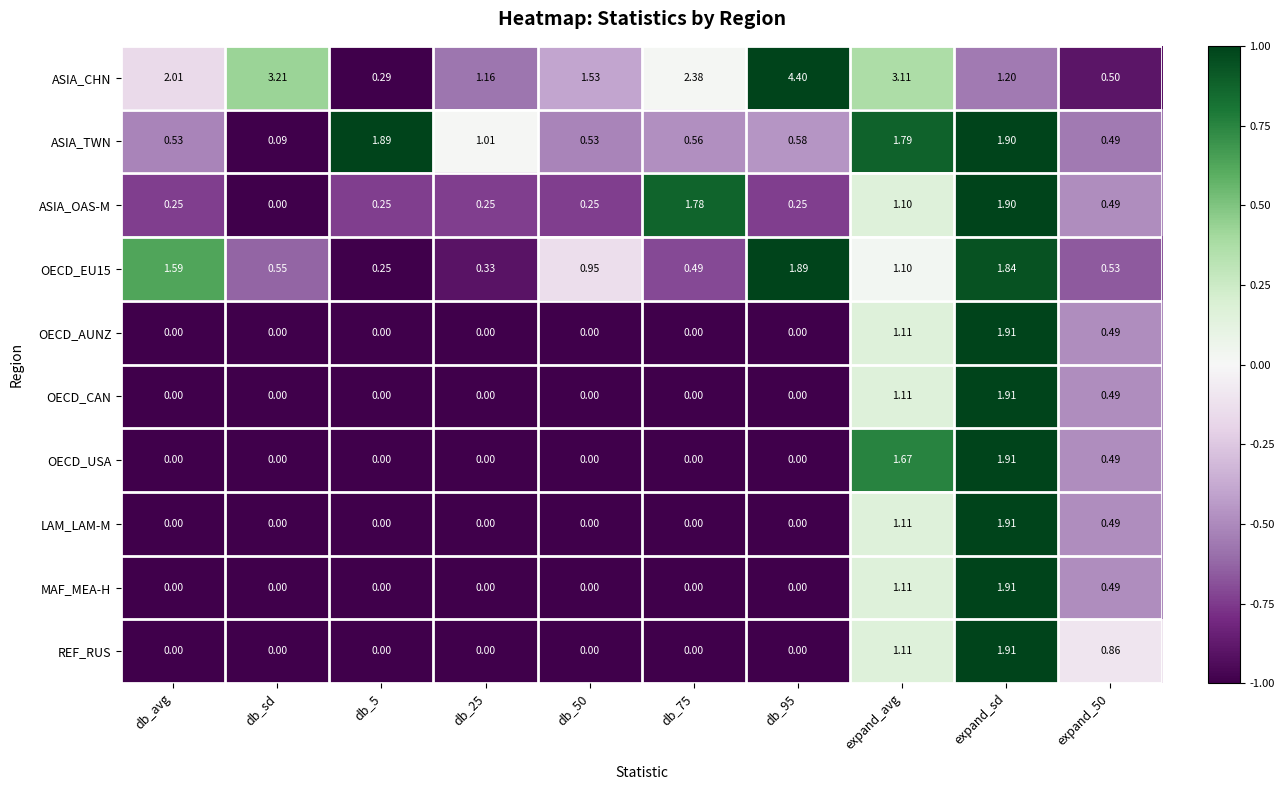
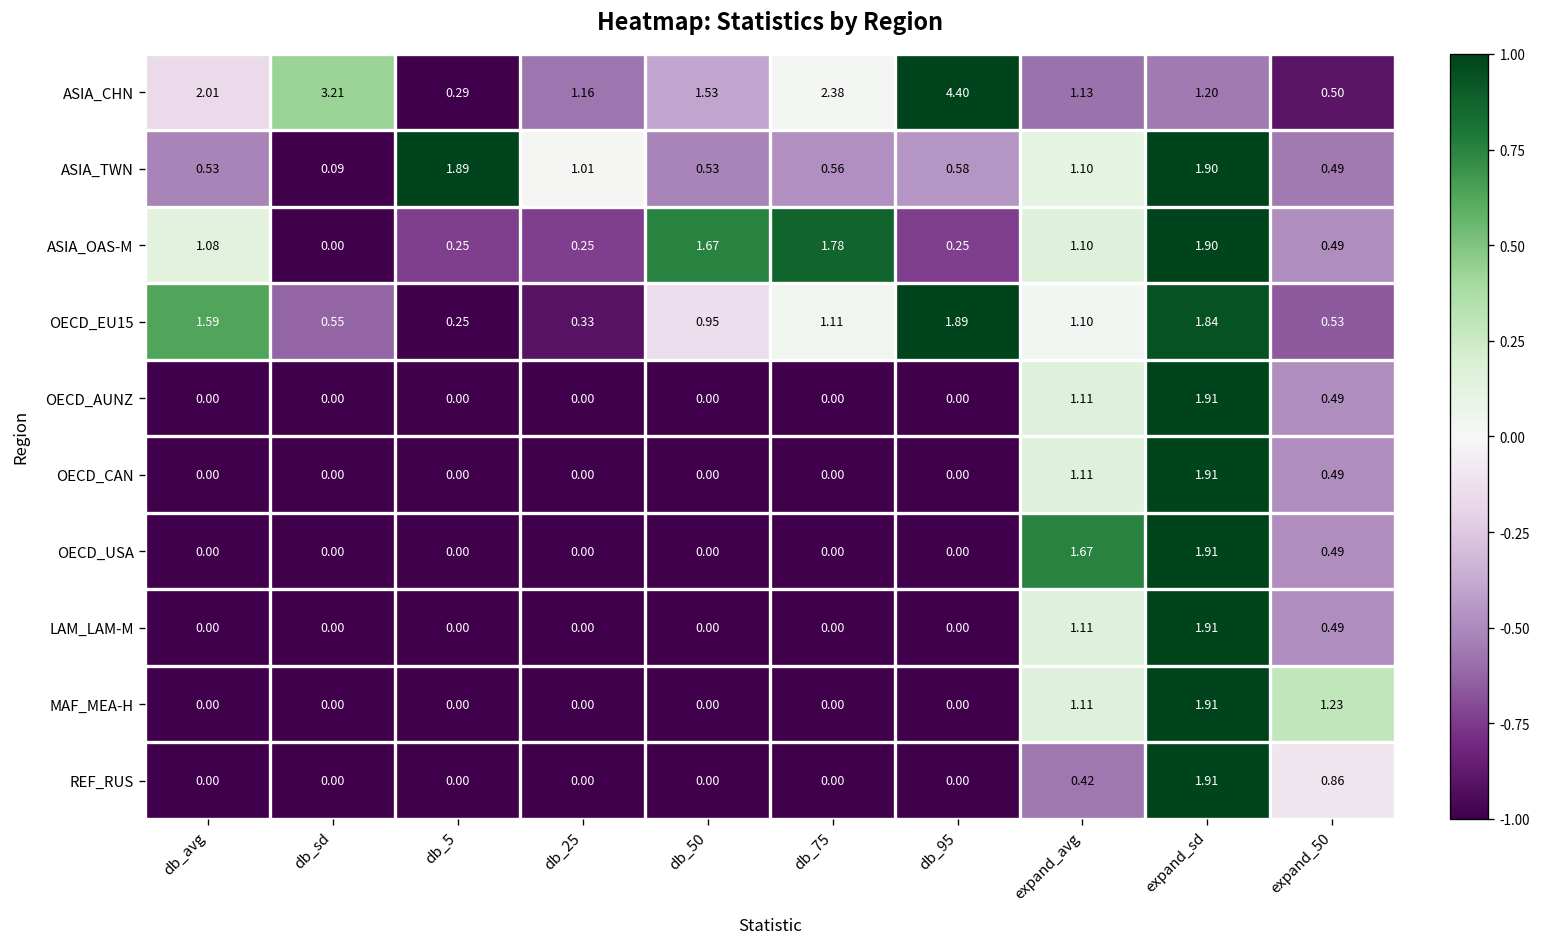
  {
    "ASIA_CHN": {
      "db_avg": 2.01,
      "db_sd": 3.21,
      "db_5": 0.29,
      "db_25": 1.16,
      "db_50": 1.53,
      "db_75": 2.38,
      "db_95": 4.40,
-     "expand_avg": 3.11,
+     "expand_avg": 1.13,
      "expand_sd": 1.20,
      "expand_50": 0.50
    },
    "ASIA_TWN": {
      "db_avg": 0.53,
      "db_sd": 0.09,
      "db_5": 1.89,
      "db_25": 1.01,
      "db_50": 0.53,
      "db_75": 0.56,
      "db_95": 0.58,
-     "expand_avg": 1.79,
+     "expand_avg": 1.10,
      "expand_sd": 1.90,
      "expand_50": 0.49
    },
    "ASIA_OAS-M": {
-     "db_avg": 0.25,
+     "db_avg": 1.08,
      "db_sd": 0.00,
      "db_5": 0.25,
      "db_25": 0.25,
-     "db_50": 0.25,
+     "db_50": 1.67,
      "db_75": 1.78,
      "db_95": 0.25,
      "expand_avg": 1.10,
      "expand_sd": 1.90,
      "expand_50": 0.49
    },
    "OECD_EU15": {
      "db_avg": 1.59,
      "db_sd": 0.55,
      "db_5": 0.25,
      "db_25": 0.33,
      "db_50": 0.95,
-     "db_75": 0.49,
+     "db_75": 1.11,
      "db_95": 1.89,
      "expand_avg": 1.10,
      "expand_sd": 1.84,
      "expand_50": 0.53
    },
    "OECD_AUNZ": {
      "db_avg": 0.00,
      "db_sd": 0.00,
      "db_5": 0.00,
      "db_25": 0.00,
      "db_50": 0.00,
      "db_75": 0.00,
      "db_95": 0.00,
      "expand_avg": 1.11,
      "expand_sd": 1.91,
      "expand_50": 0.49
    },
    "OECD_CAN": {
      "db_avg": 0.00,
      "db_sd": 0.00,
      "db_5": 0.00,
      "db_25": 0.00,
      "db_50": 0.00,
      "db_75": 0.00,
      "db_95": 0.00,
      "expand_avg": 1.11,
      "expand_sd": 1.91,
      "expand_50": 0.49
    },
    "OECD_USA": {
      "db_avg": 0.00,
      "db_sd": 0.00,
      "db_5": 0.00,
      "db_25": 0.00,
      "db_50": 0.00,
      "db_75": 0.00,
      "db_95": 0.00,
      "expand_avg": 1.67,
      "expand_sd": 1.91,
      "expand_50": 0.49
    },
    "LAM_LAM-M": {
      "db_avg": 0.00,
      "db_sd": 0.00,
      "db_5": 0.00,
      "db_25": 0.00,
      "db_50": 0.00,
      "db_75": 0.00,
      "db_95": 0.00,
      "expand_avg": 1.11,
      "expand_sd": 1.91,
      "expand_50": 0.49
    },
    "MAF_MEA-H": {
      "db_avg": 0.00,
      "db_sd": 0.00,
      "db_5": 0.00,
      "db_25": 0.00,
      "db_50": 0.00,
      "db_75": 0.00,
      "db_95": 0.00,
      "expand_avg": 1.11,
      "expand_sd": 1.91,
-     "expand_50": 0.49
+     "expand_50": 1.23
    },
    "REF_RUS": {
      "db_avg": 0.00,
      "db_sd": 0.00,
      "db_5": 0.00,
      "db_25": 0.00,
      "db_50": 0.00,
      "db_75": 0.00,
      "db_95": 0.00,
-     "expand_avg": 1.11,
+     "expand_avg": 0.42,
      "expand_sd": 1.91,
      "expand_50": 0.86
    }
  }
